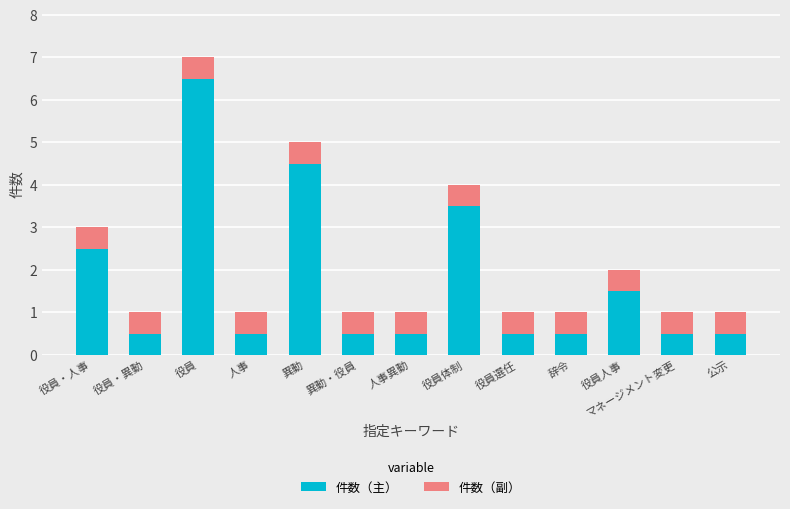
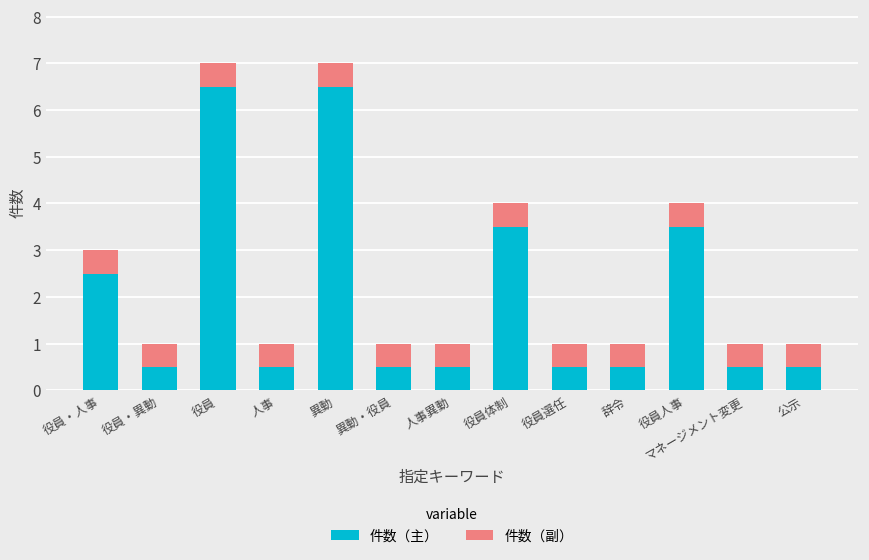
  {
    "件数（主）": {
      "役員・人事": 2.5,
      "役員・異動": 0.5,
      "役員": 6.5,
      "人事": 0.5,
-     "異動": 4.5,
+     "異動": 6.5,
      "異動・役員": 0.5,
      "人事異動": 0.5,
      "役員体制": 3.5,
      "役員選任": 0.5,
      "辞令": 0.5,
-     "役員人事": 1.5,
+     "役員人事": 3.5,
      "マネージメント変更": 0.5,
      "公示": 0.5
    }
  }
